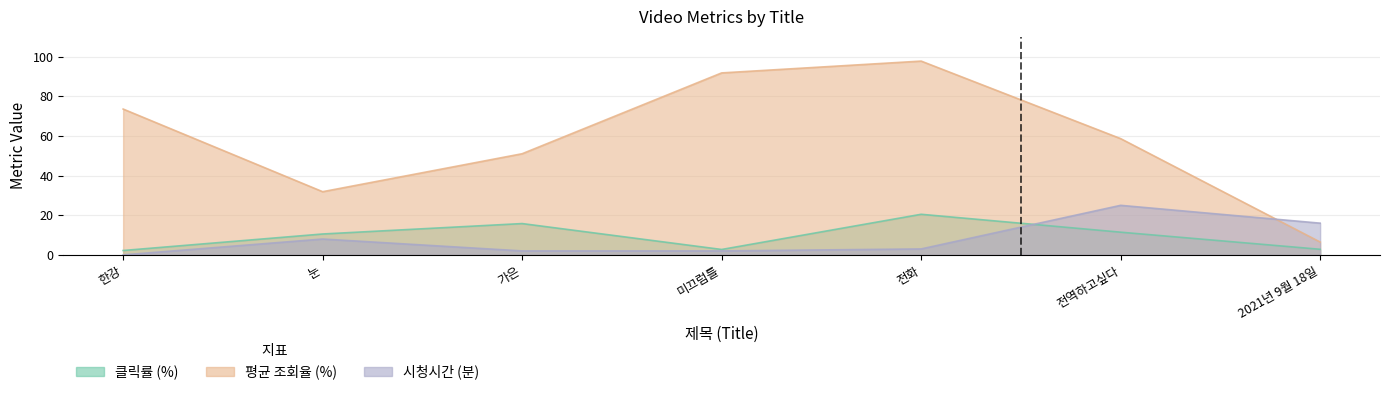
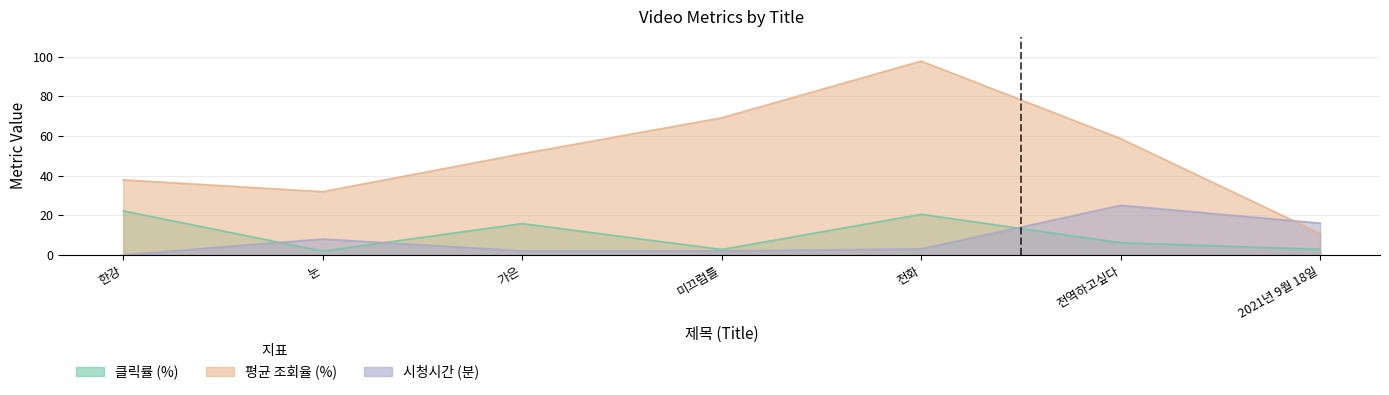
  {
    "클릭률 (%)": {
-     "한강": 2,
-     "눈": 11,
+     "한강": 22,
+     "눈": 2,
      "가은": 16,
      "전화": 20,
-     "전역하고싶다": 11,
+     "전역하고싶다": 6,
      "2021년 9월 18일": 3
    },
    "평균 조회율 (%)": {
-     "한강": 74,
+     "한강": 38,
      "눈": 32,
      "가은": 51,
-     "미끄럼틀": 92,
+     "미끄럼틀": 69,
      "전화": 98,
      "전역하고싶다": 59,
-     "2021년 9월 18일": 6
+     "2021년 9월 18일": 11
    },
    "시청시간 (분)": {
      "한강": 0,
      "눈": 8,
      "가은": 2,
      "전화": 3,
      "전역하고싶다": 25,
      "2021년 9월 18일": 16
    }
  }
